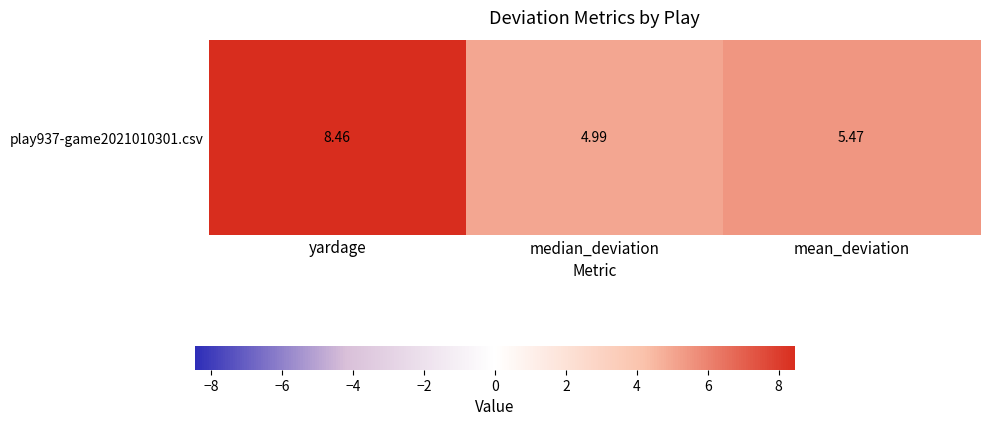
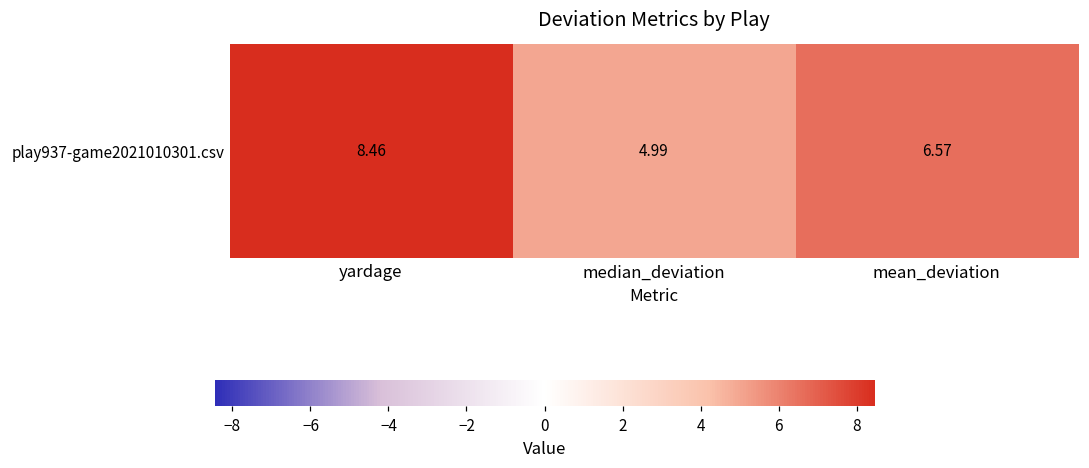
  {
    "play937-game2021010301.csv": {
      "yardage": 8.46,
      "median_deviation": 4.99,
-     "mean_deviation": 5.47
+     "mean_deviation": 6.57
    }
  }
